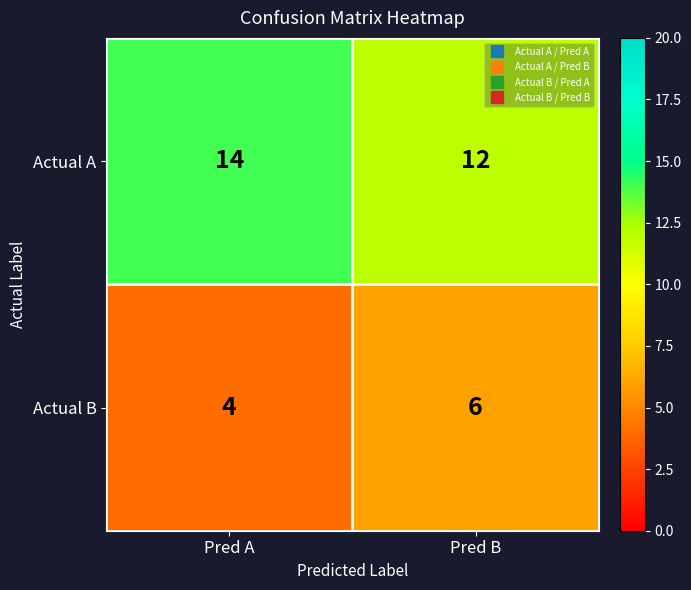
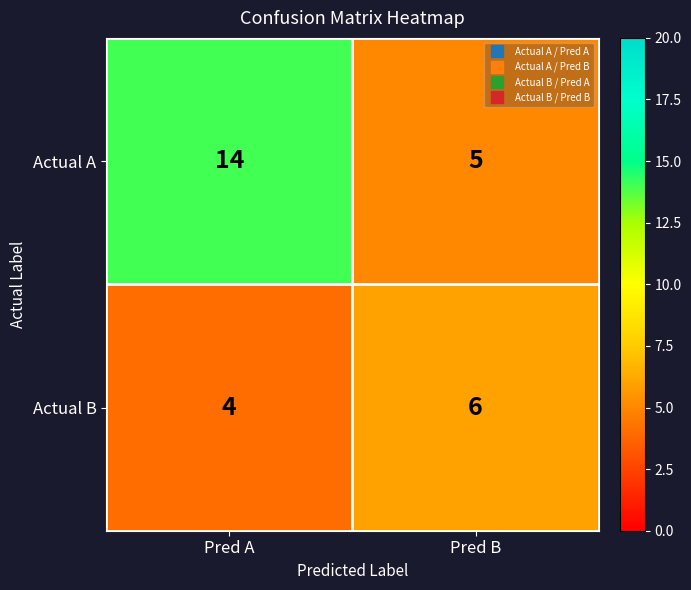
  {
    "Actual A": {
      "Pred A": 14,
-     "Pred B": 12
+     "Pred B": 5
    },
    "Actual B": {
      "Pred A": 4,
      "Pred B": 6
    }
  }
